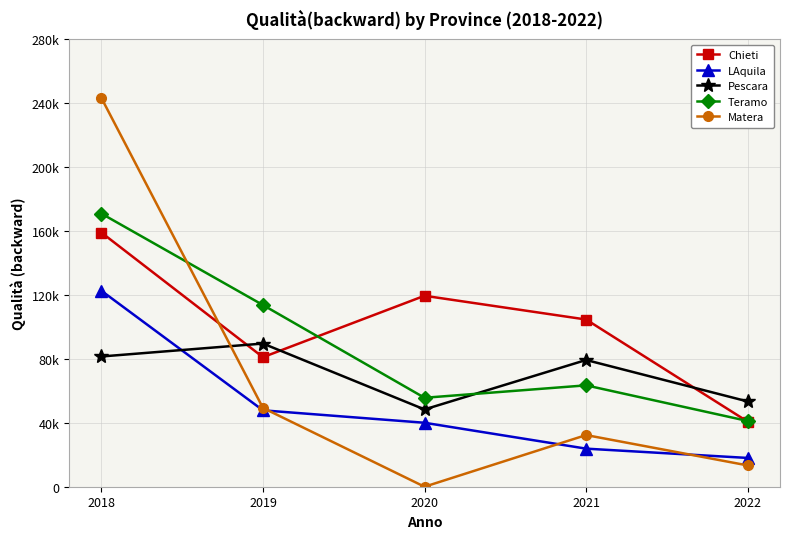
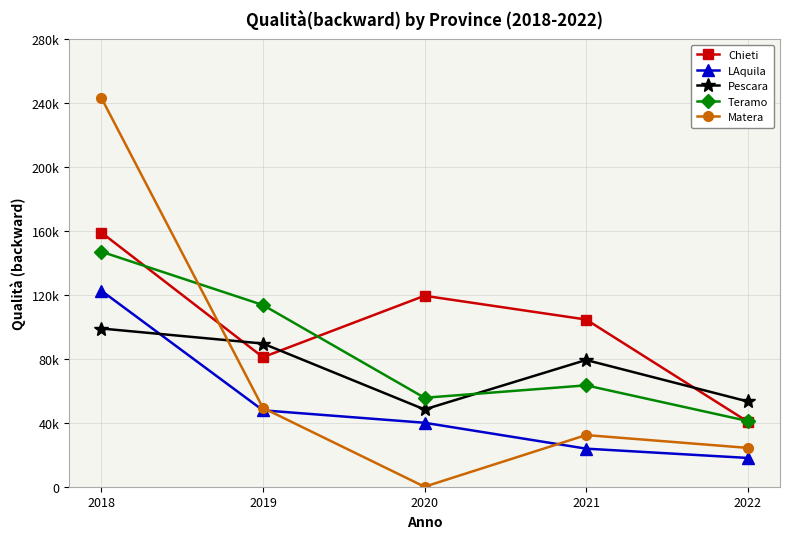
  {
    "Chieti": {
      "2018": 159000,
      "2019": 81000,
      "2020": 119000,
      "2021": 105000
    },
    "LAquila": {
      "2018": 123000,
      "2020": 40000,
      "2021": 24000,
      "2022": 18000
    },
    "Pescara": {
-     "2018": 81000,
+     "2018": 99000,
      "2019": 90000,
      "2020": 48000,
      "2021": 79000,
      "2022": 53000
    },
    "Teramo": {
-     "2018": 171000,
+     "2018": 147000,
      "2019": 114000,
      "2020": 56000,
      "2021": 63000
    },
    "Matera": {
      "2018": 243000,
      "2020": 0,
      "2021": 32000,
-     "2022": 13000
+     "2022": 24000
    }
  }
